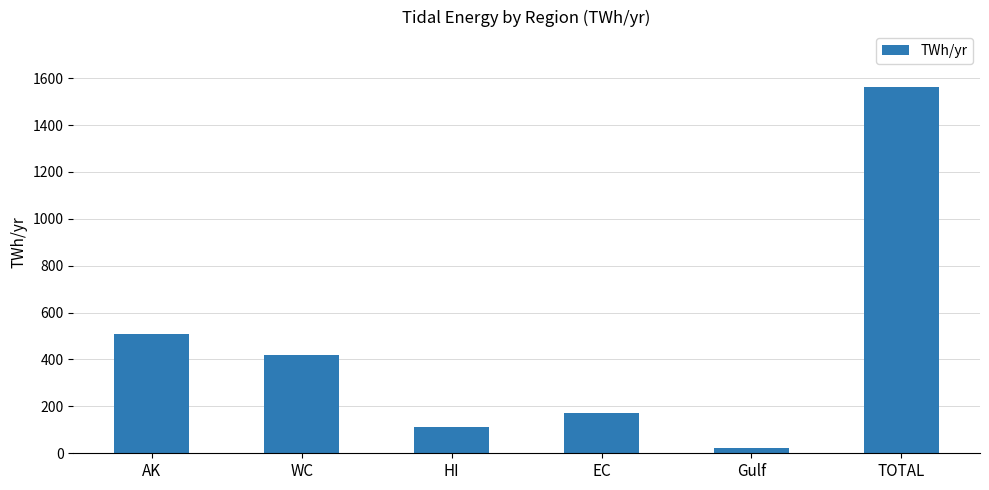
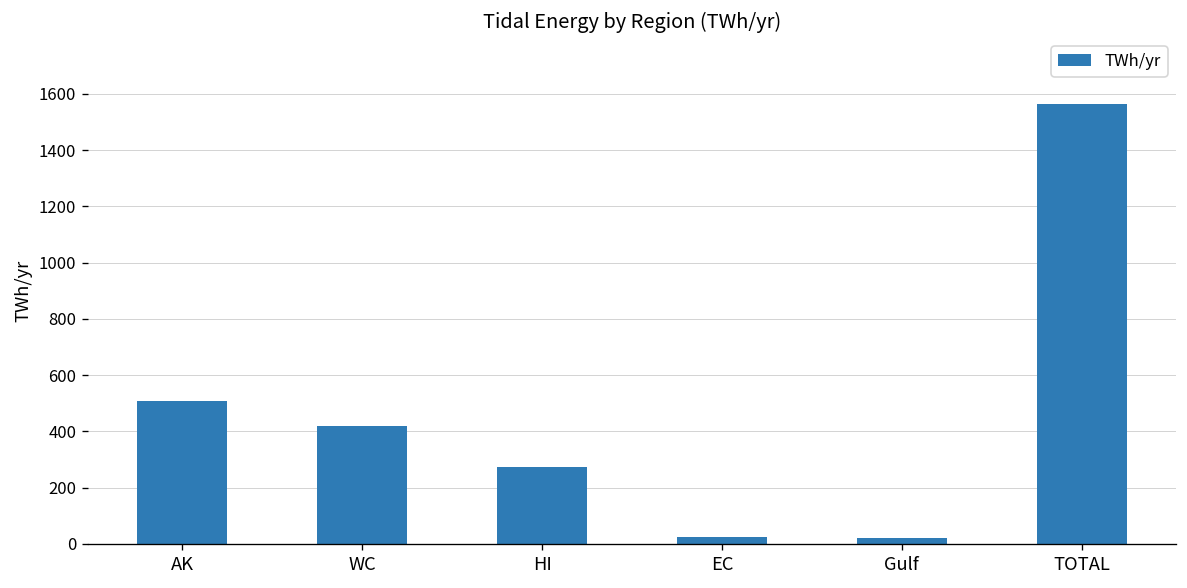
  {
    "AK": 510,
    "WC": 420,
-   "HI": 110,
-   "EC": 170,
+   "HI": 270,
+   "EC": 30,
    "Gulf": 20,
    "TOTAL": 1560
  }
